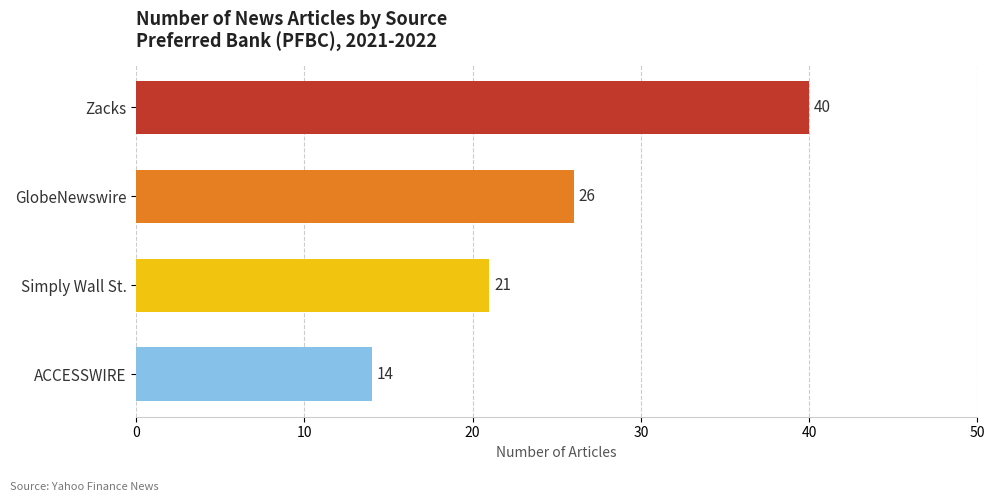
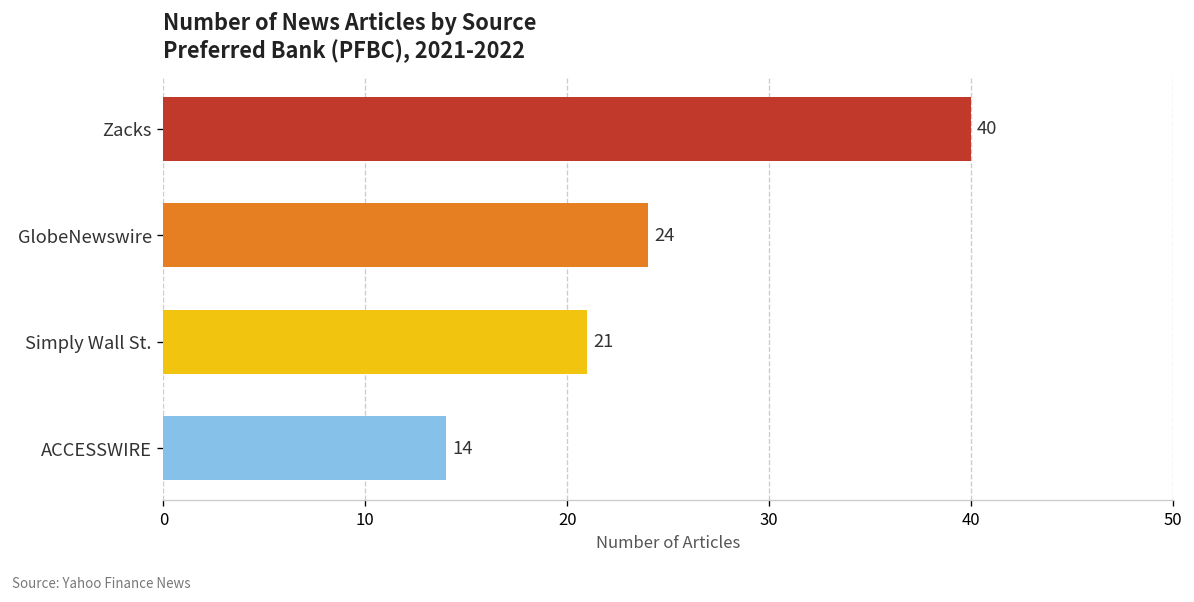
  {
    "Zacks": 40,
-   "GlobeNewswire": 26,
+   "GlobeNewswire": 24,
    "Simply Wall St.": 21,
    "ACCESSWIRE": 14
  }
